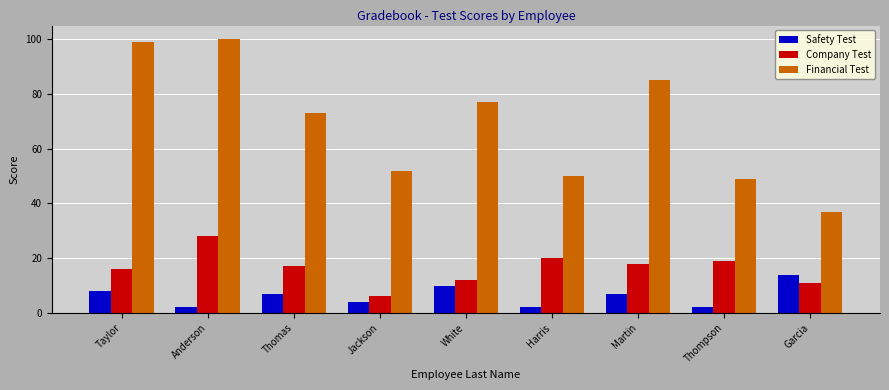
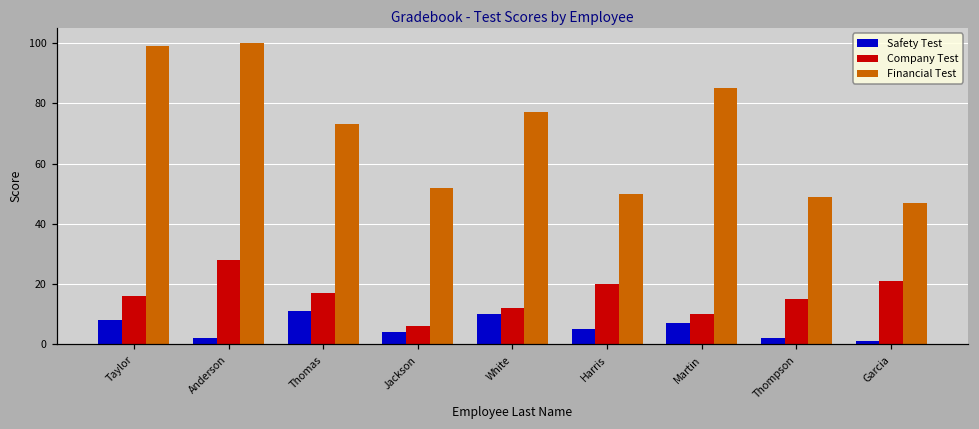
  {
    "Safety Test": {
      "Taylor": 8,
      "Anderson": 2,
-     "Thomas": 7,
+     "Thomas": 11,
      "Jackson": 4,
      "White": 10,
-     "Harris": 2,
+     "Harris": 5,
      "Martin": 7,
      "Thompson": 2,
-     "Garcia": 14
+     "Garcia": 1
    },
    "Company Test": {
      "Taylor": 16,
      "Anderson": 28,
      "Thomas": 17,
      "Jackson": 6,
      "White": 12,
      "Harris": 20,
-     "Martin": 18,
-     "Thompson": 19,
-     "Garcia": 11
+     "Martin": 10,
+     "Thompson": 15,
+     "Garcia": 21
    },
    "Financial Test": {
      "Taylor": 99,
      "Anderson": 100,
      "Thomas": 73,
      "Jackson": 52,
      "White": 77,
      "Harris": 50,
      "Martin": 85,
      "Thompson": 49,
-     "Garcia": 37
+     "Garcia": 47
    }
  }
